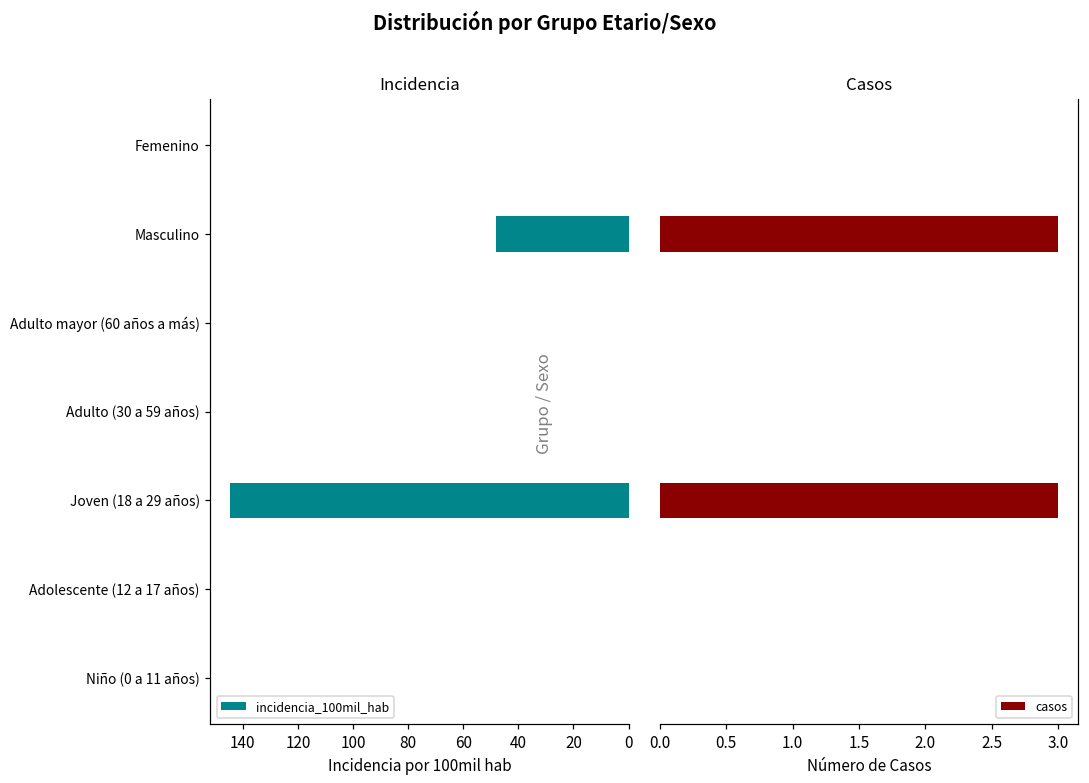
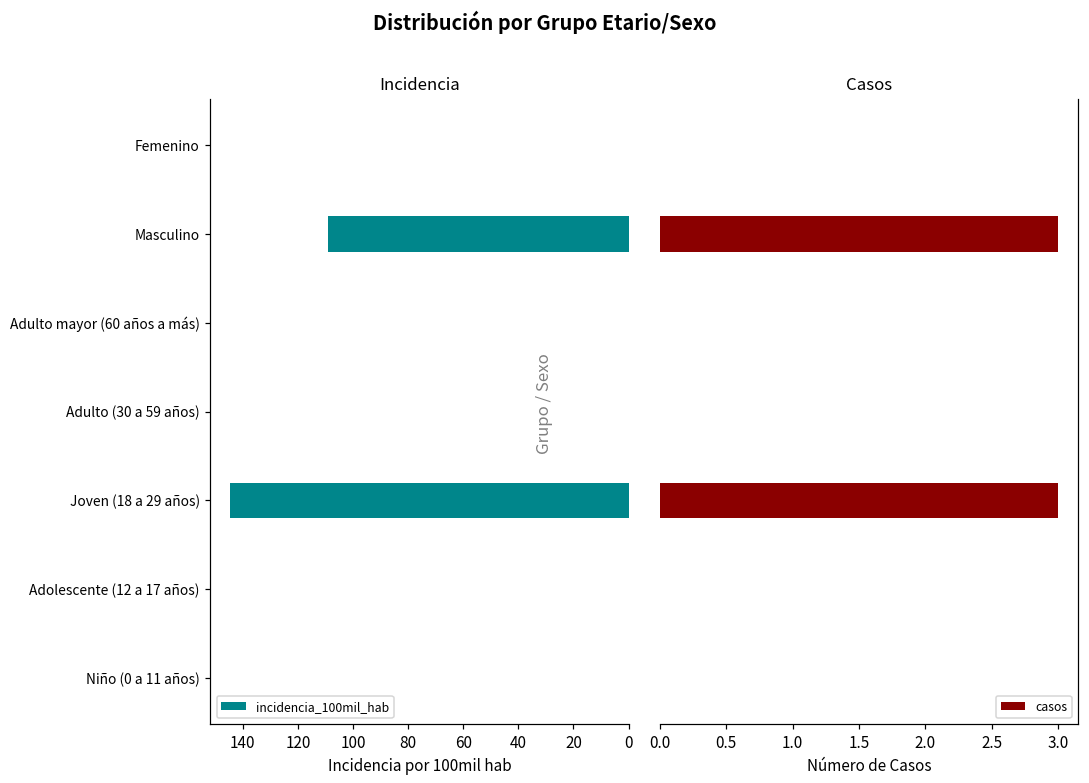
  {
    "Incidencia": {
      "Femenino": 0,
-     "Masculino": 48,
+     "Masculino": 109,
      "Adulto mayor (60 años a más)": 0,
      "Adulto (30 a 59 años)": 0,
      "Joven (18 a 29 años)": 145,
      "Adolescente (12 a 17 años)": 0,
      "Niño (0 a 11 años)": 0
    }
  }
